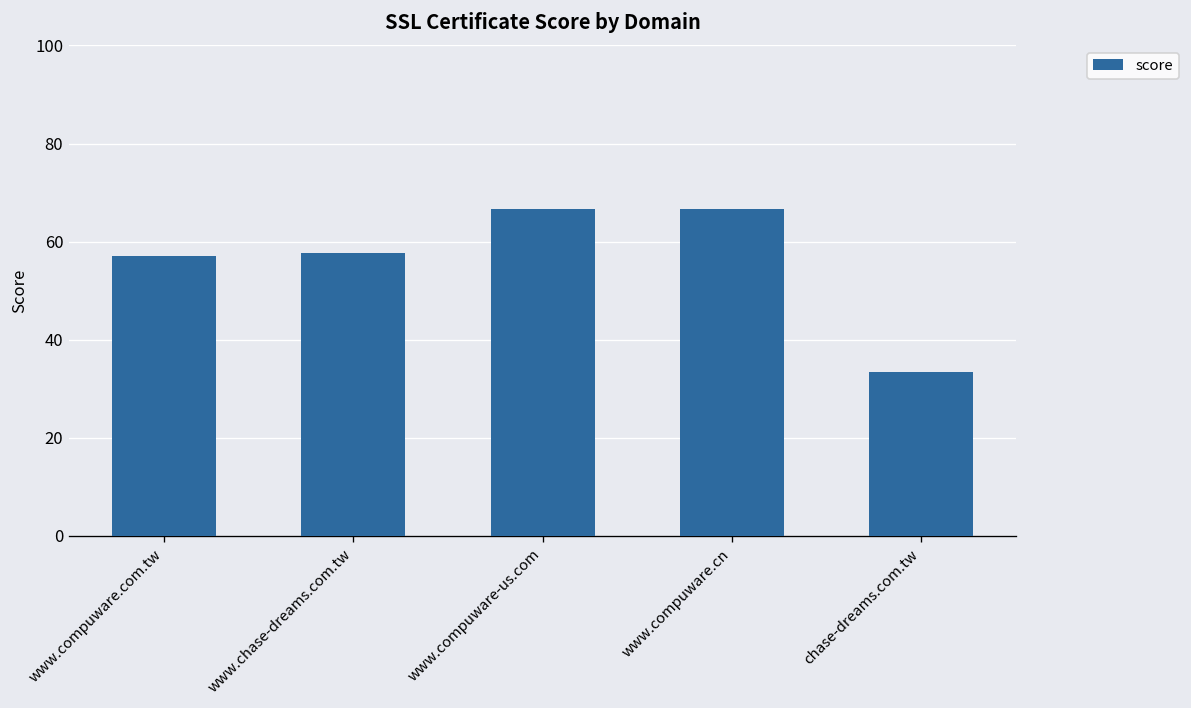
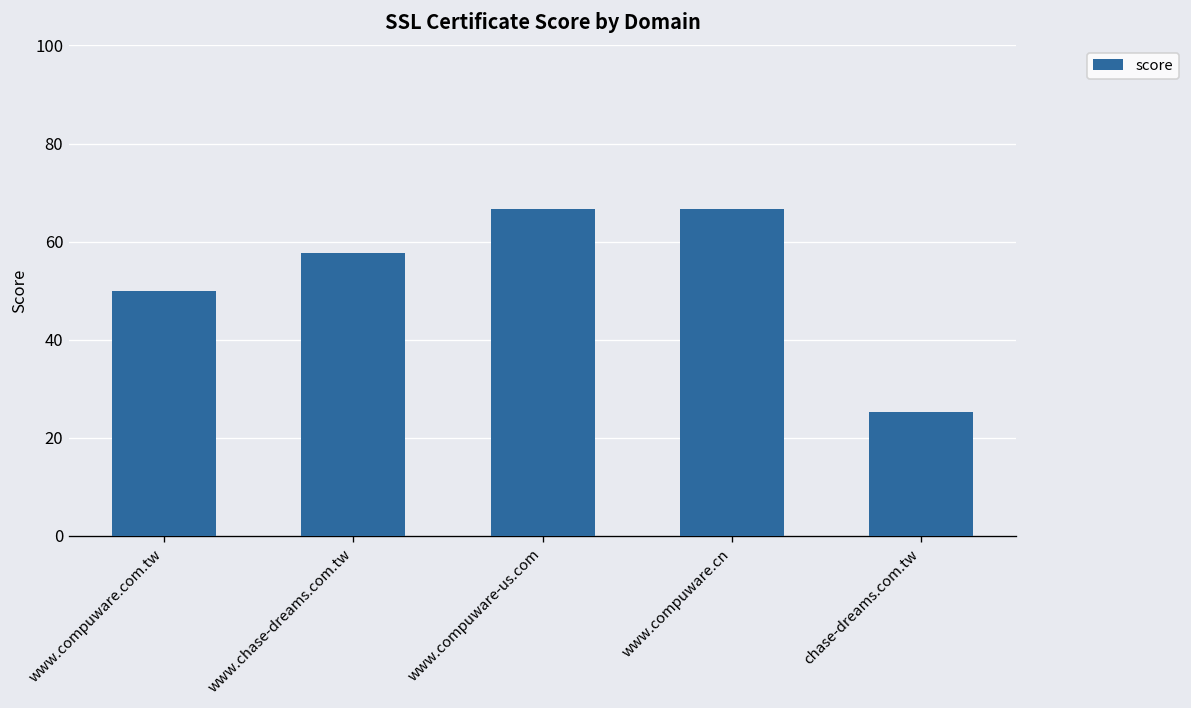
  {
-   "www.compuware.com.tw": 57,
+   "www.compuware.com.tw": 50,
    "www.chase-dreams.com.tw": 58,
    "www.compuware-us.com": 67,
    "www.compuware.cn": 67,
-   "chase-dreams.com.tw": 33
+   "chase-dreams.com.tw": 25
  }
